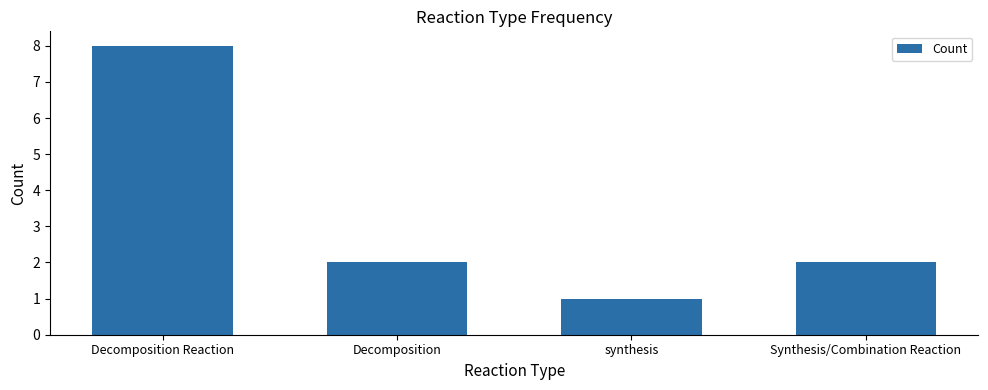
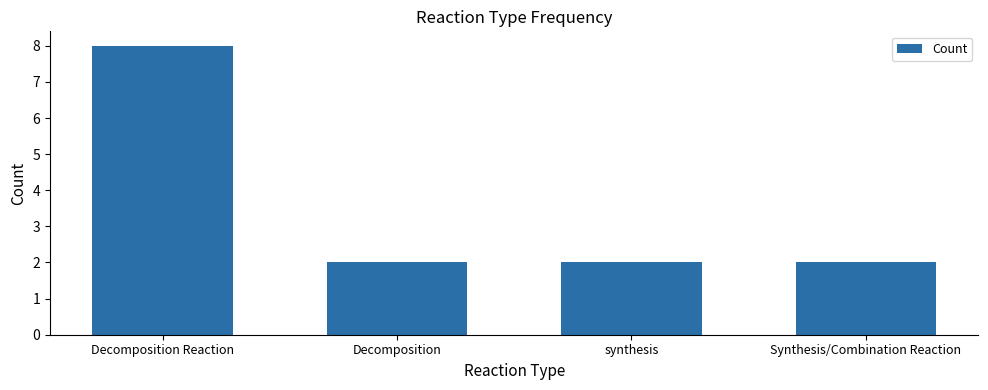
  {
    "Decomposition Reaction": 8,
    "Decomposition": 2,
-   "synthesis": 1,
+   "synthesis": 2,
    "Synthesis/Combination Reaction": 2
  }
